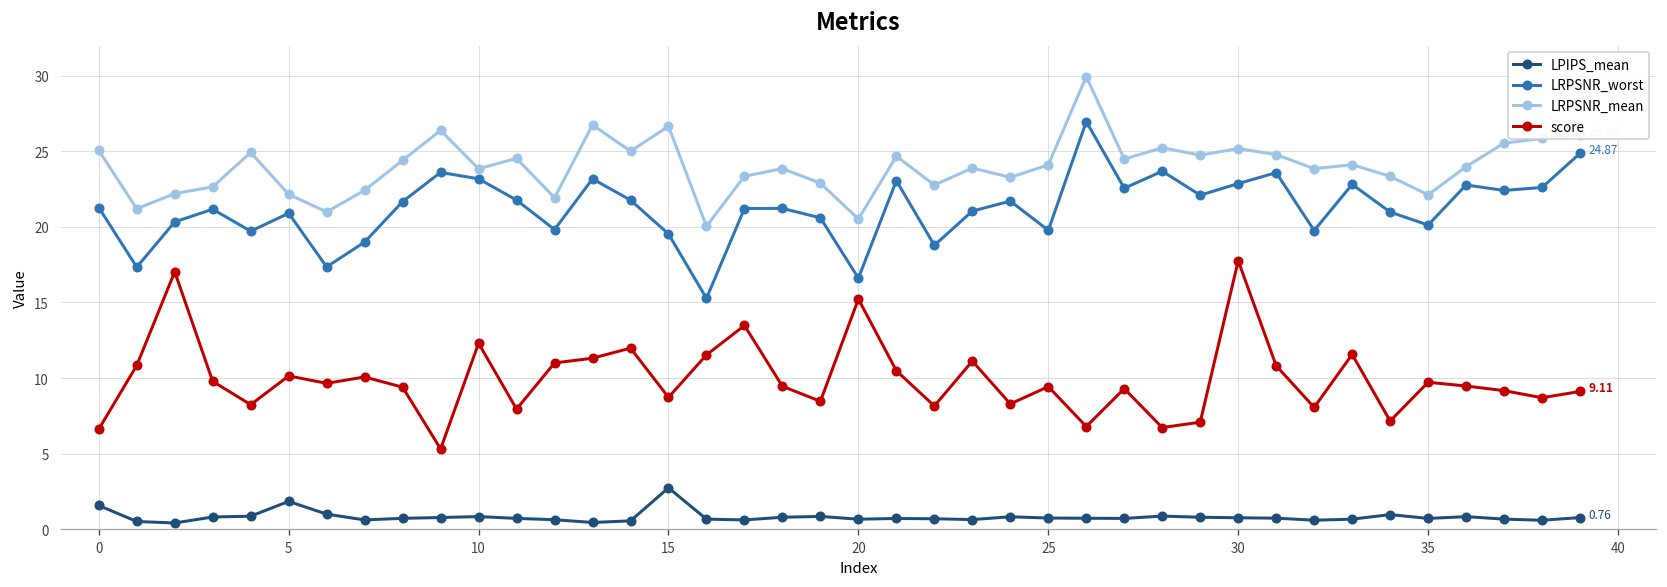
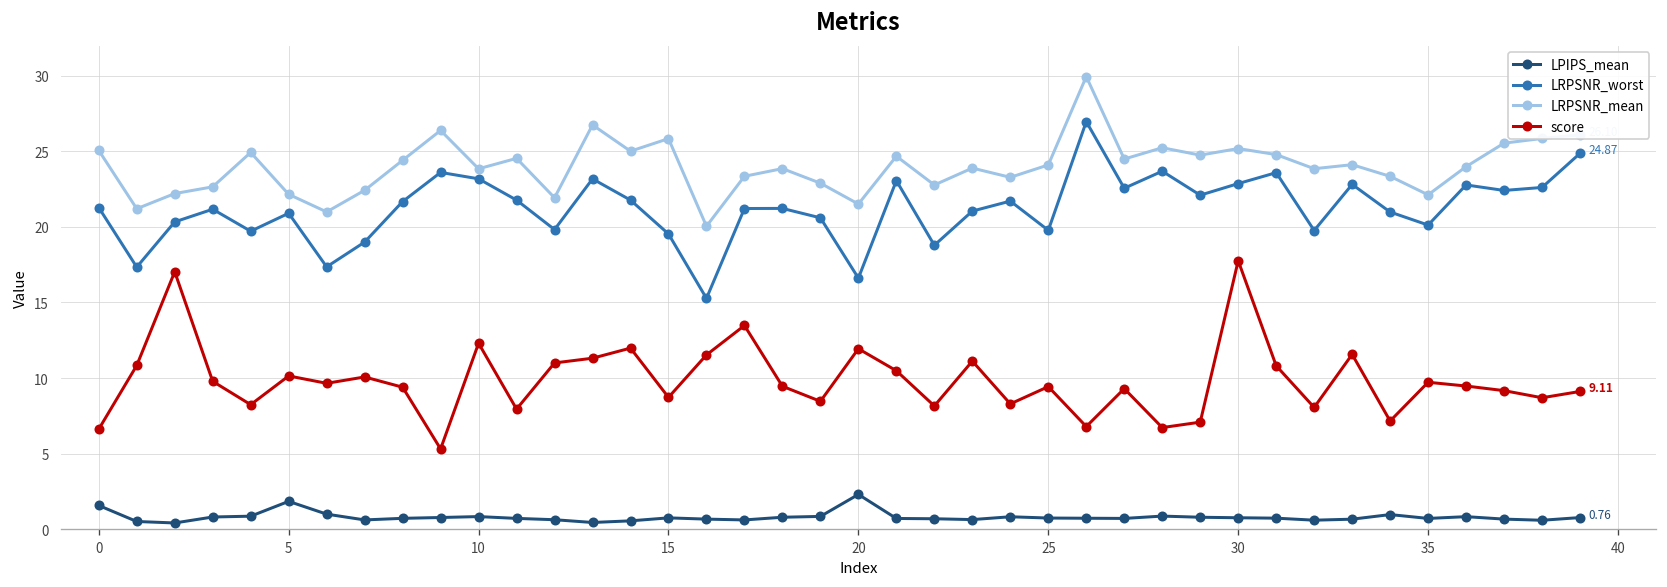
  {
    "LPIPS_mean": {
      "0": 1.6,
      "5": 1.8,
      "10": 0.8,
-     "15": 2.7,
-     "20": 0.7,
+     "15": 0.7,
+     "20": 2.3,
      "25": 0.7,
      "30": 0.7,
      "35": 0.7
    },
    "LRPSNR_worst": {
      "0": 21.3,
      "5": 20.9,
      "10": 23.2,
      "15": 19.5,
      "20": 16.6,
      "25": 19.8,
      "30": 22.9,
      "35": 20.1
    },
    "LRPSNR_mean": {
      "0": 25.1,
      "5": 22.2,
      "10": 23.8,
-     "15": 26.7,
-     "20": 20.5,
+     "15": 25.8,
+     "20": 21.5,
      "25": 24.1,
      "30": 25.2,
      "35": 22.1
    },
    "score": {
      "0": 6.6,
      "5": 10.1,
      "10": 12.3,
      "15": 8.7,
-     "20": 15.2,
+     "20": 11.9,
      "25": 9.4,
      "30": 17.8,
      "35": 9.7
    }
  }
